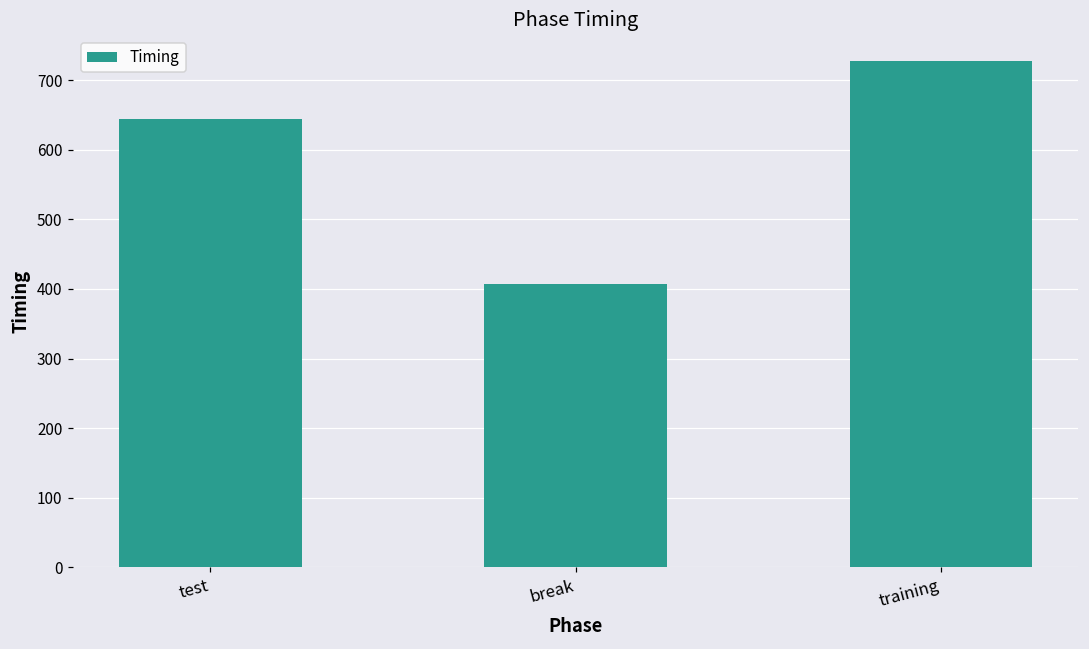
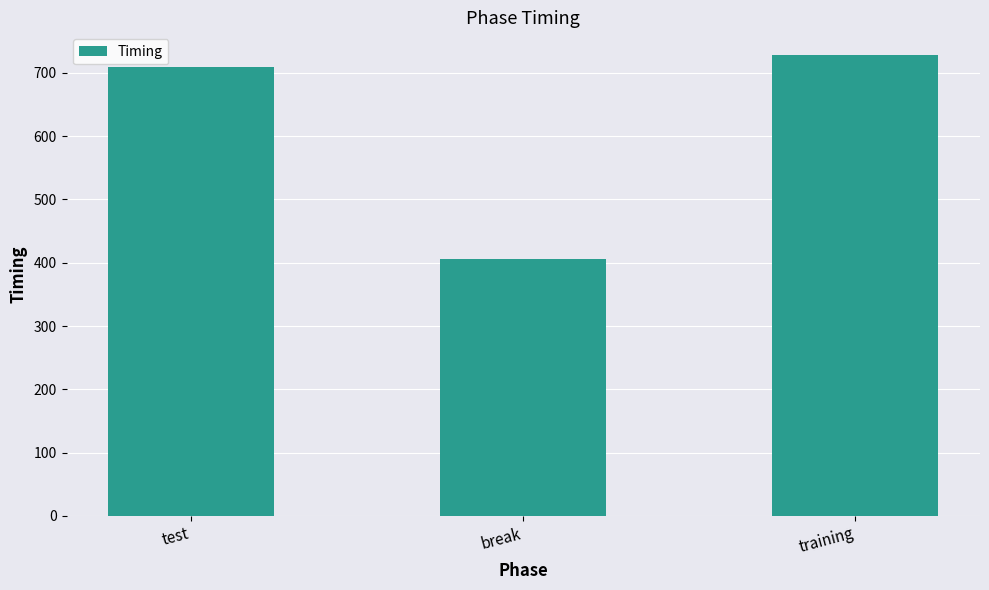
  {
-   "test": 640,
+   "test": 710,
    "break": 410,
    "training": 730
  }
